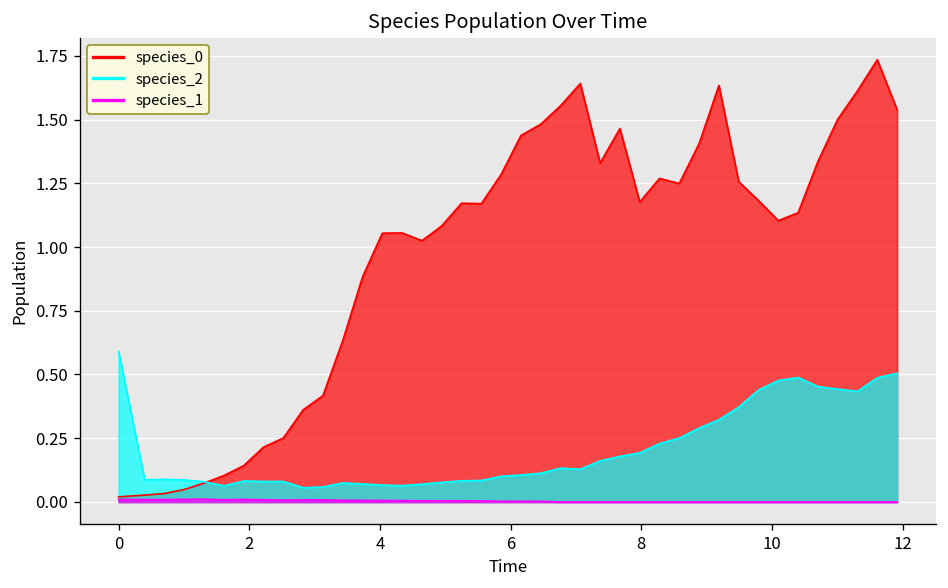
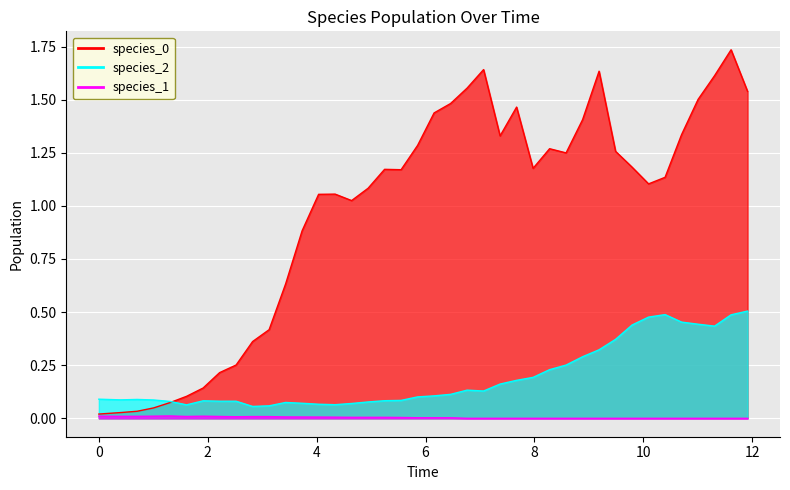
  {
    "species_2": {
-     "0": 0.59
+     "0": 0.09
    }
  }
